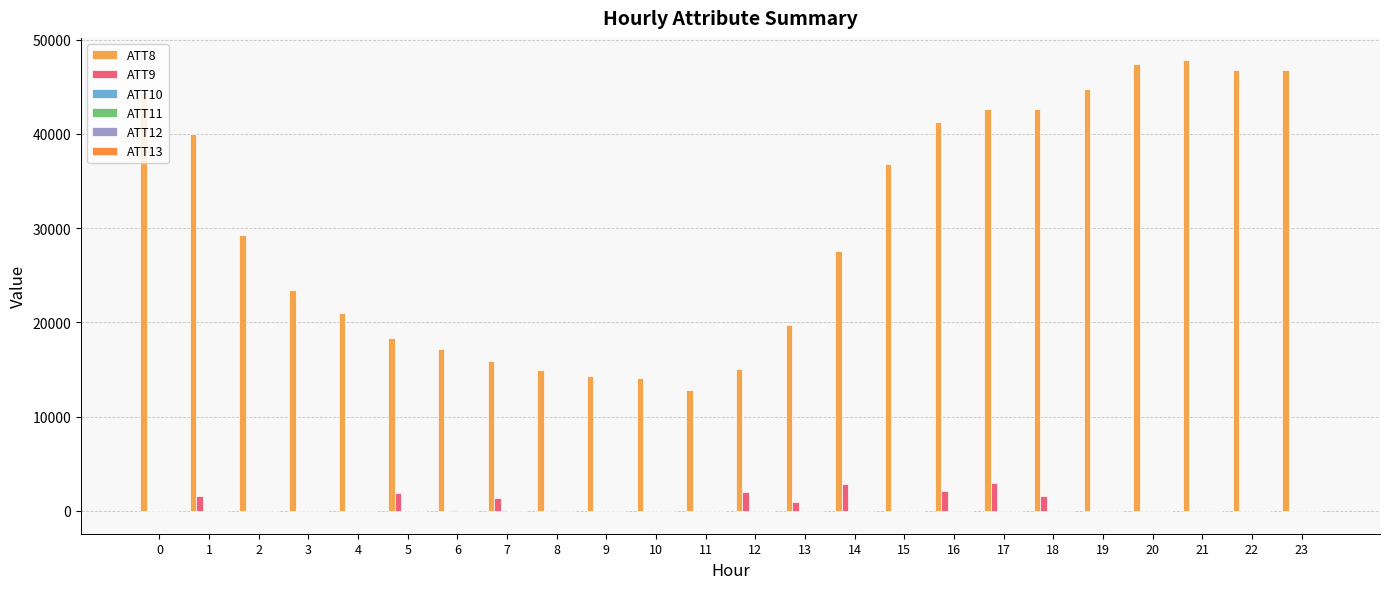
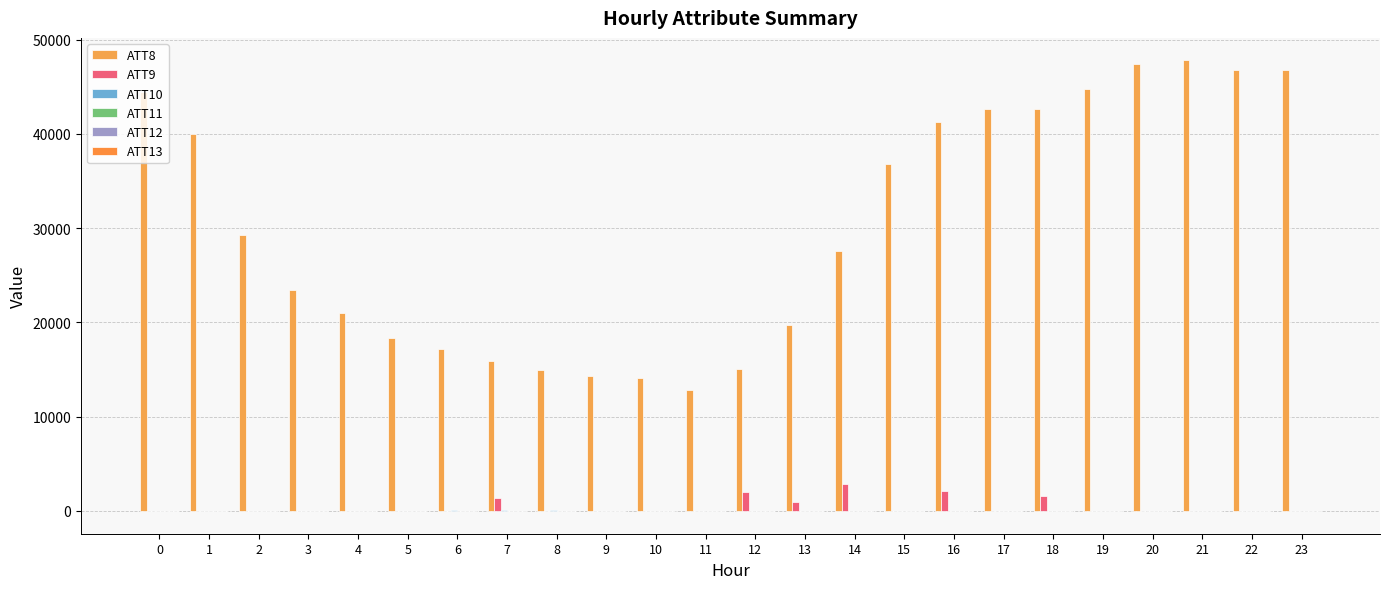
  {
    "ATT9": {
-     "1": 2000,
-     "5": 2000,
+     "1": 0,
+     "5": 0,
      "7": 1000,
      "12": 2000,
      "13": 1000,
      "14": 3000,
      "16": 2000,
-     "17": 3000,
+     "17": 0,
      "18": 2000
    }
  }
